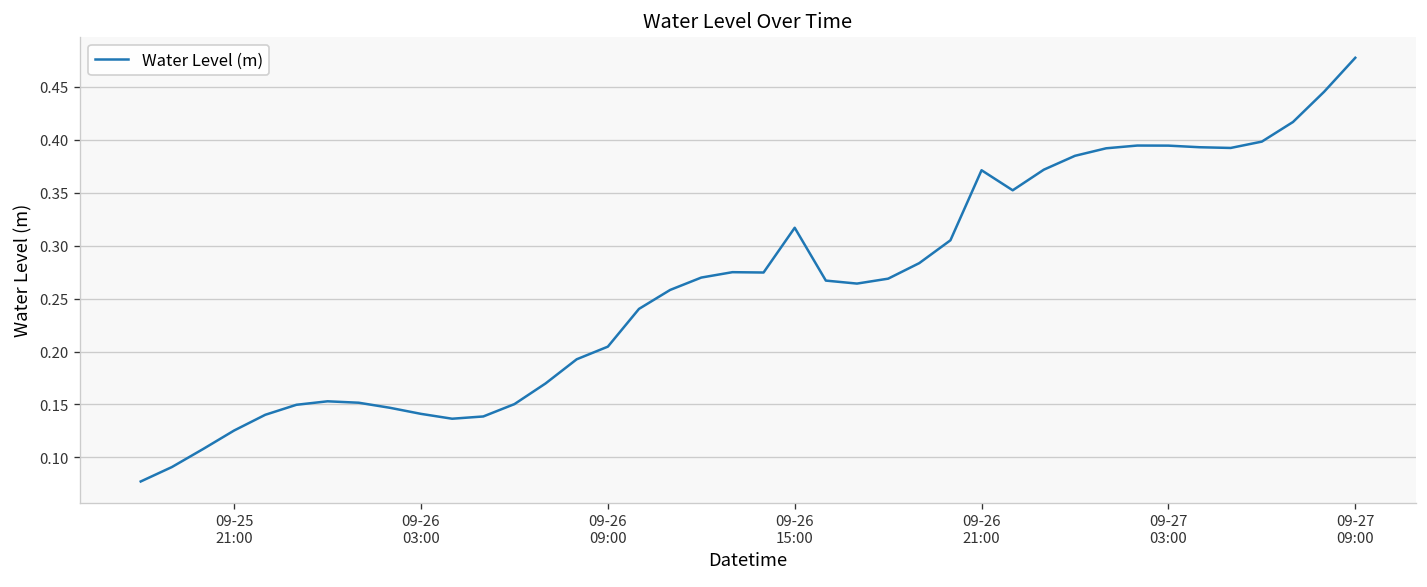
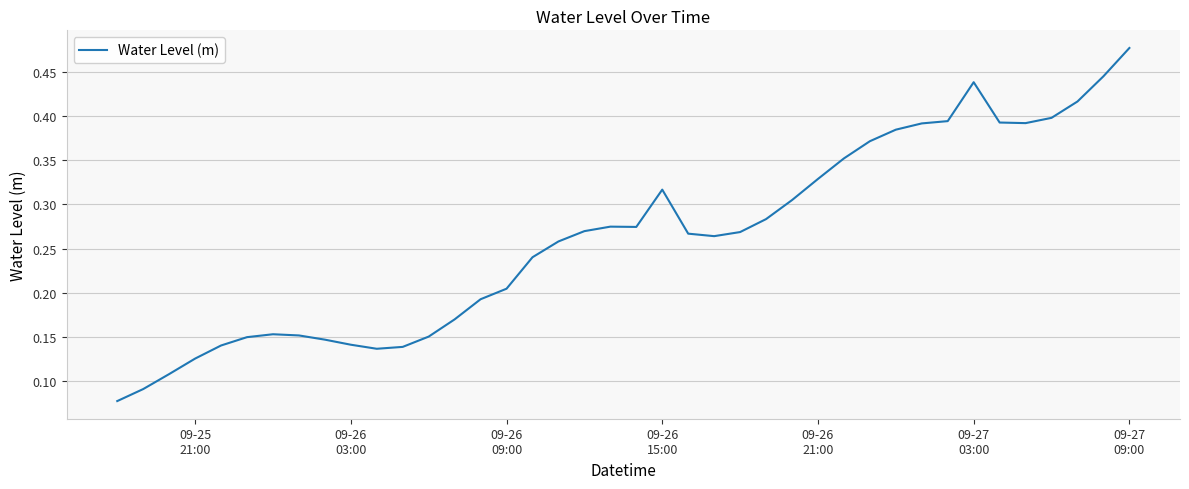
  {
    "09-25 21:00": 0.13,
    "09-26 03:00": 0.14,
    "09-26 09:00": 0.20,
    "09-26 15:00": 0.32,
-   "09-26 21:00": 0.37,
-   "09-27 03:00": 0.39,
+   "09-26 21:00": 0.33,
+   "09-27 03:00": 0.44,
    "09-27 09:00": 0.48
  }
